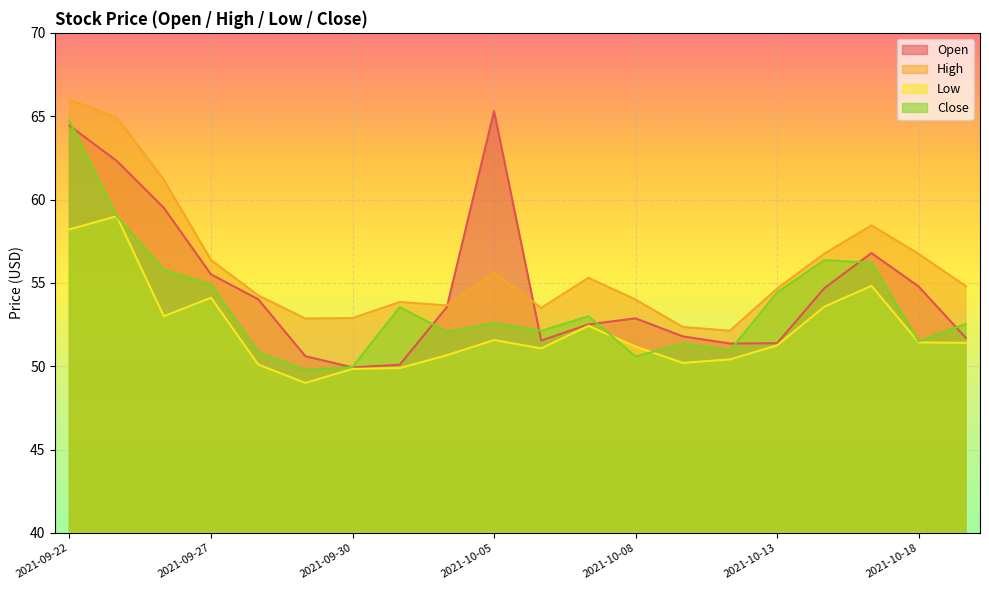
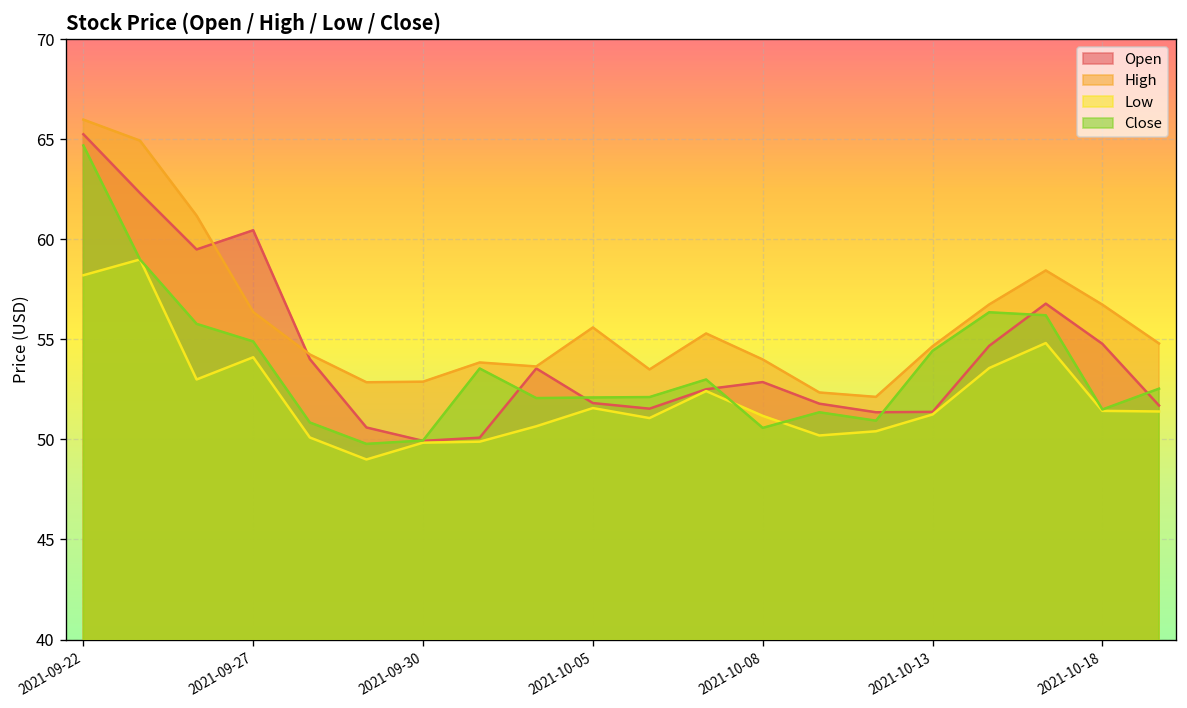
  {
    "Open": {
-     "2021-09-22": 64.4,
-     "2021-09-27": 55.5,
-     "2021-10-05": 65.3,
+     "2021-09-22": 65.3,
+     "2021-09-27": 60.5,
+     "2021-10-05": 51.8,
      "2021-10-08": 52.9,
      "2021-10-18": 54.8
    },
    "Close": {
      "2021-09-22": 64.7,
      "2021-09-27": 54.9,
-     "2021-10-05": 52.6,
+     "2021-10-05": 52.1,
      "2021-10-08": 50.6,
      "2021-10-13": 54.4
    }
  }
